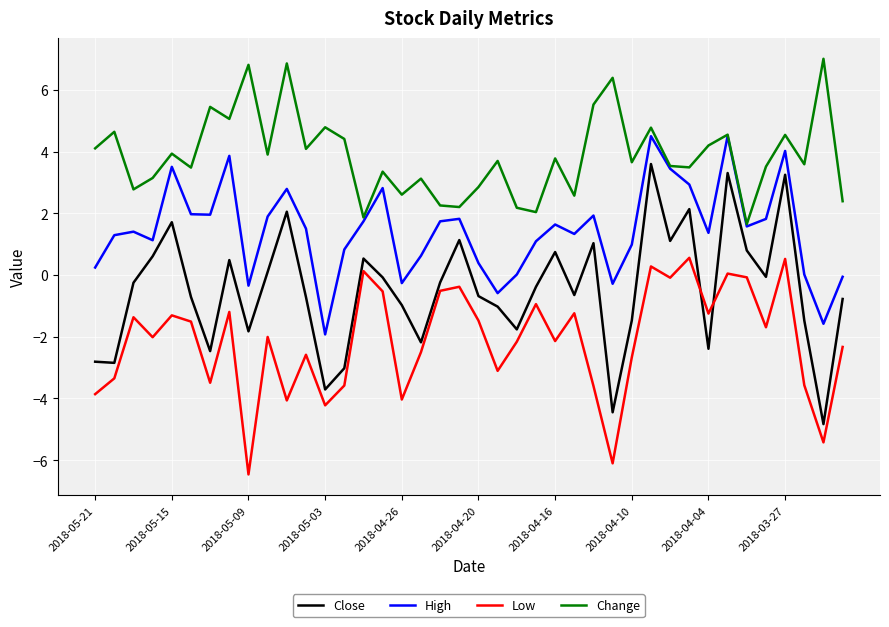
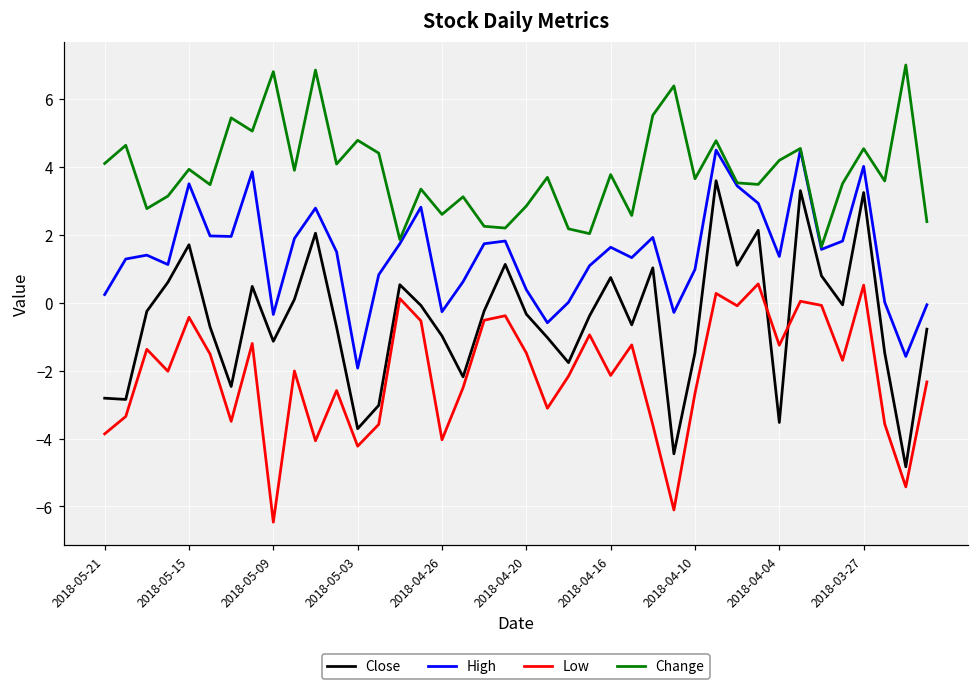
  {
    "Close": {
      "2018-05-21": -2.8,
      "2018-05-15": 1.7,
-     "2018-05-09": -1.8,
+     "2018-05-09": -1.1,
      "2018-05-03": -3.7,
      "2018-04-26": -1.0,
-     "2018-04-20": -0.7,
+     "2018-04-20": -0.3,
      "2018-04-16": 0.7,
      "2018-04-10": -1.5,
-     "2018-04-04": -2.4,
+     "2018-04-04": -3.5,
      "2018-03-27": 3.2
    },
    "High": {
      "2018-05-21": 0.2,
      "2018-05-15": 3.5,
      "2018-05-09": -0.3,
      "2018-05-03": -1.9,
      "2018-04-26": -0.3,
      "2018-04-20": 0.4,
      "2018-04-16": 1.6,
      "2018-04-10": 1.0,
      "2018-04-04": 1.4,
      "2018-03-27": 4.0
    },
    "Low": {
      "2018-05-21": -3.9,
-     "2018-05-15": -1.3,
+     "2018-05-15": -0.4,
      "2018-05-09": -6.5,
      "2018-05-03": -4.2,
      "2018-04-26": -4.0,
      "2018-04-20": -1.5,
      "2018-04-16": -2.1,
      "2018-04-10": -2.7,
      "2018-04-04": -1.3,
      "2018-03-27": 0.5
    },
    "Change": {
      "2018-05-21": 4.1,
      "2018-05-15": 3.9,
      "2018-05-09": 6.8,
      "2018-05-03": 4.8,
      "2018-04-26": 2.6,
      "2018-04-20": 2.8,
      "2018-04-16": 3.8,
      "2018-04-10": 3.7,
      "2018-04-04": 4.2,
      "2018-03-27": 4.5
    }
  }
